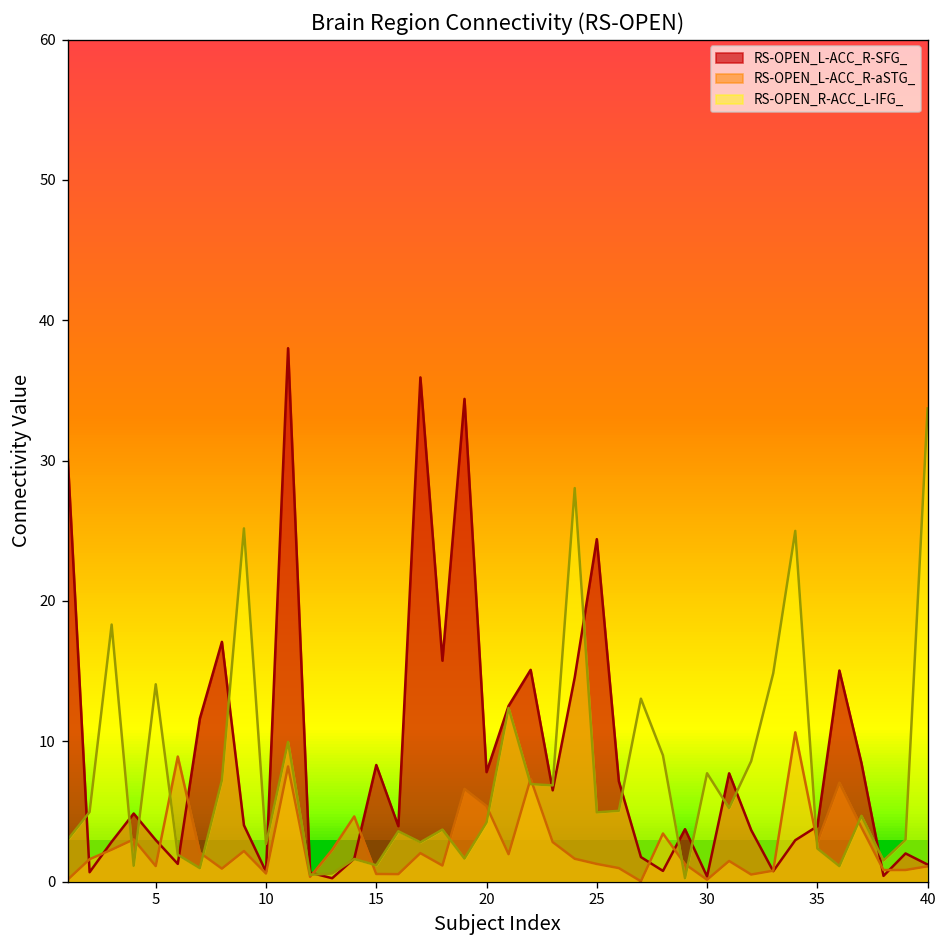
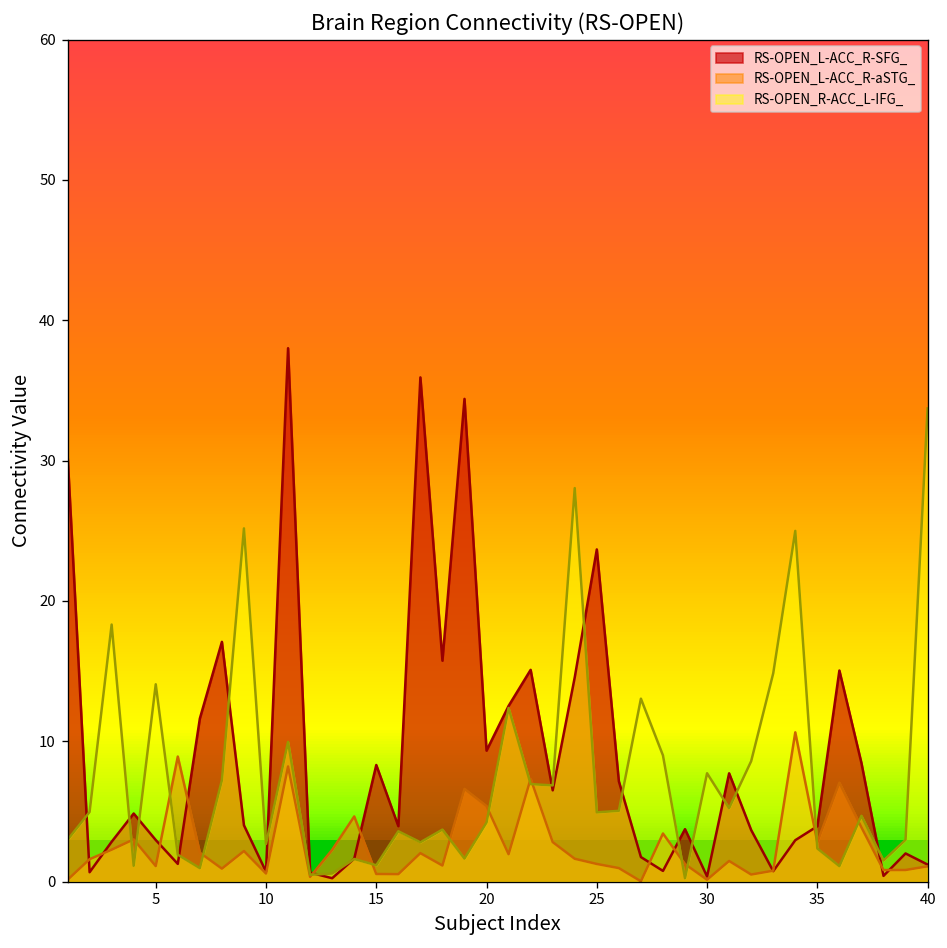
  {
    "RS-OPEN_L-ACC_R-SFG_": {
      "5": 3.0,
      "15": 8.3,
-     "20": 7.8,
-     "25": 24.4,
+     "20": 9.3,
+     "25": 23.7,
      "30": 0.4,
      "35": 3.9
    }
  }
